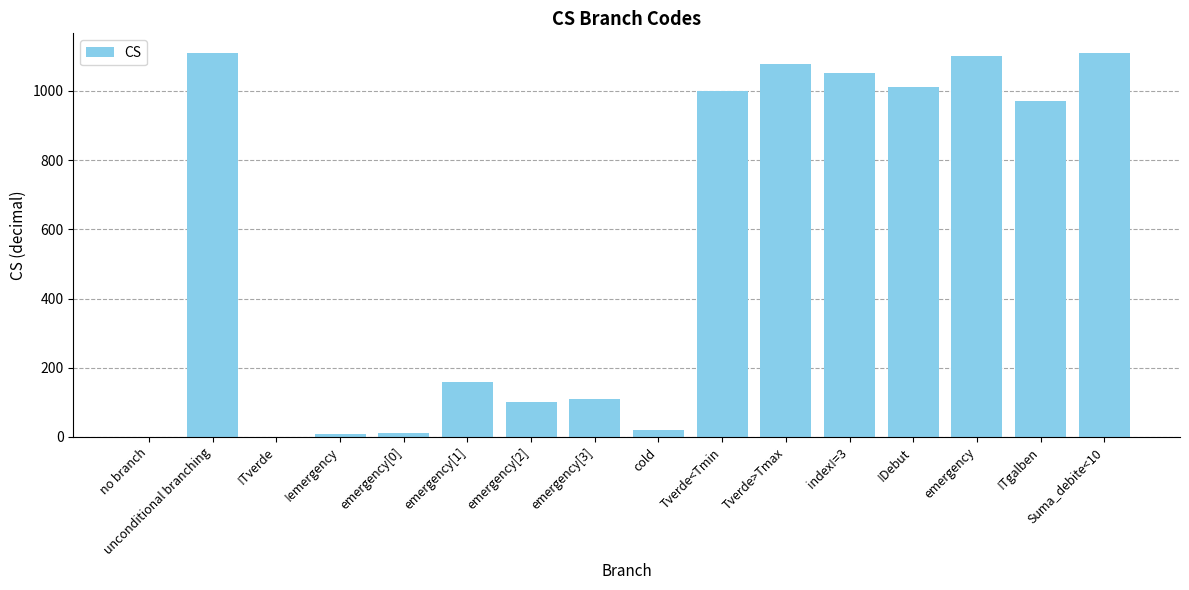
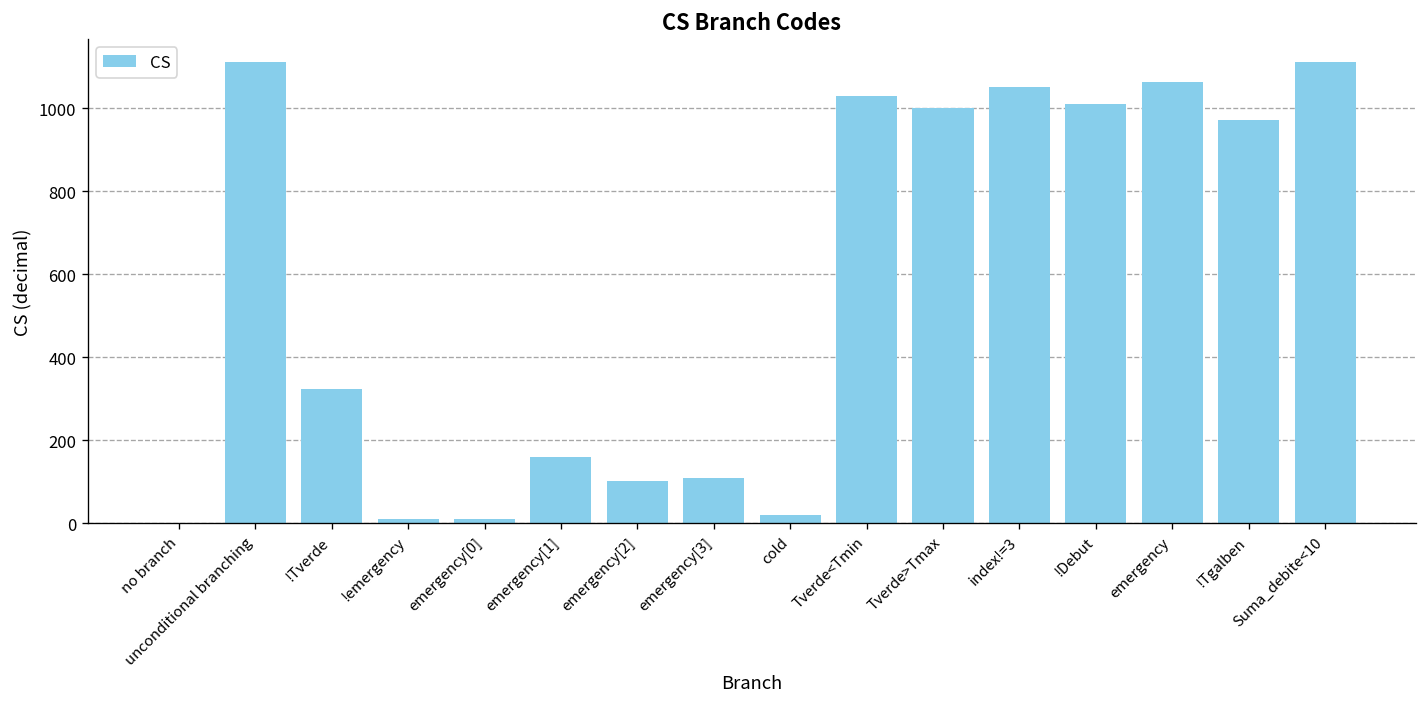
  {
    "no branch": 0,
    "unconditional branching": 1110,
-   "!Tverde": 0,
+   "!Tverde": 320,
    "!emergency": 10,
    "emergency[0]": 10,
    "emergency[1]": 160,
    "emergency[2]": 100,
    "emergency[3]": 110,
    "cold": 20,
-   "Tverde<Tmin": 1000,
-   "Tverde>Tmax": 1080,
+   "Tverde<Tmin": 1030,
+   "Tverde>Tmax": 1000,
    "index!=3": 1050,
    "!Debut": 1010,
-   "emergency": 1100,
+   "emergency": 1060,
    "!Tgalben": 970,
    "Suma_debite<10": 1110
  }
